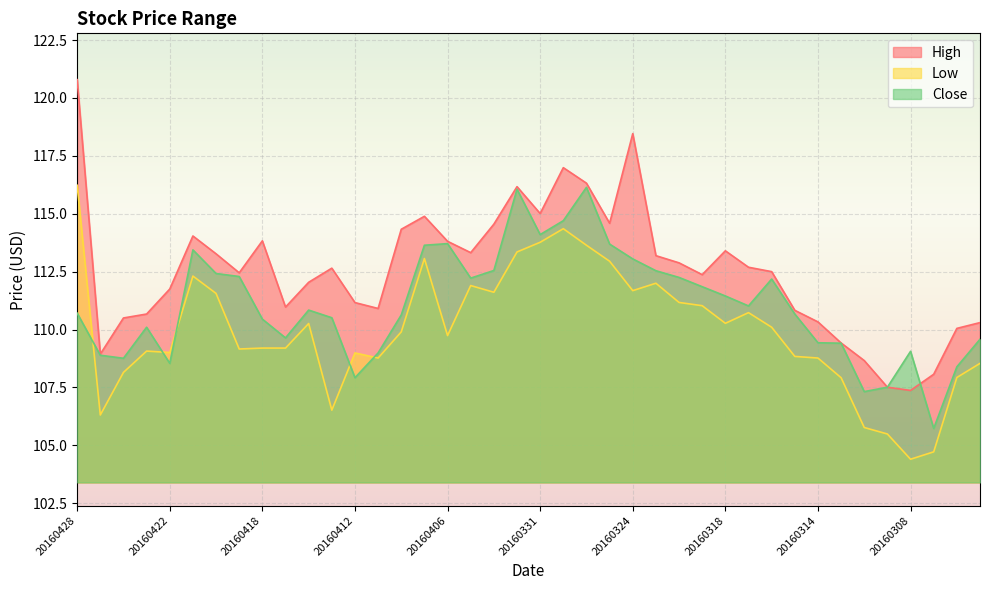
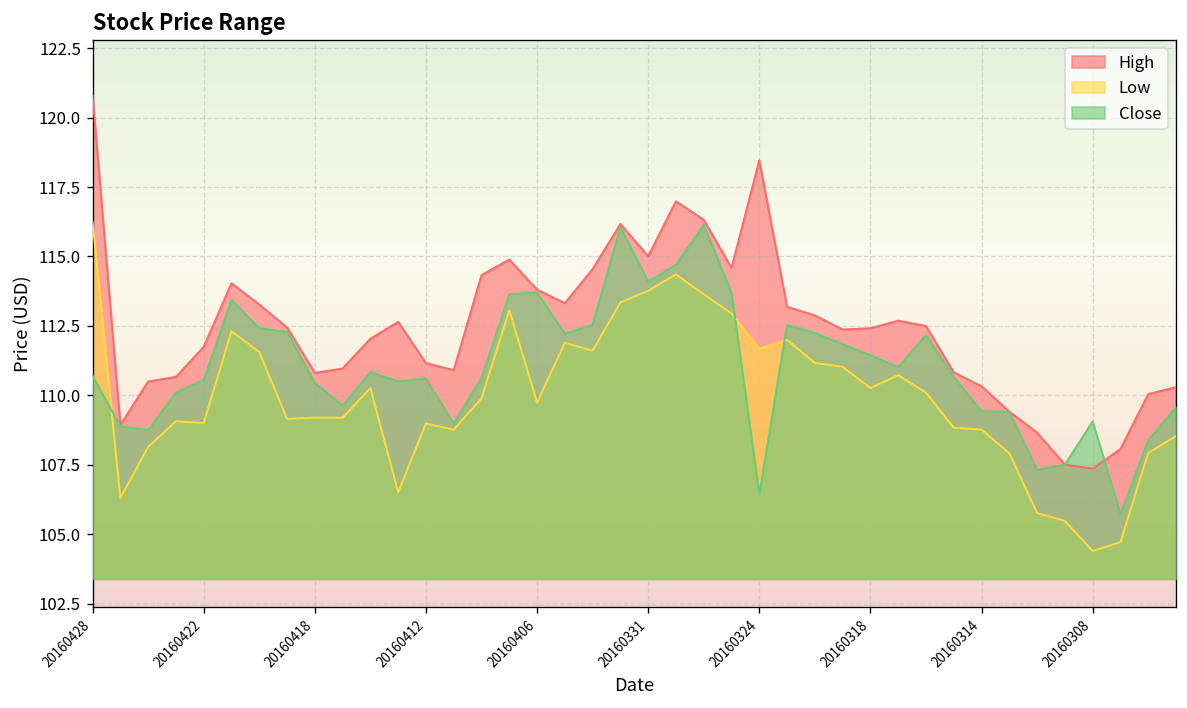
  {
    "High": {
      "20160428": 120.8,
      "20160422": 111.8,
-     "20160418": 113.8,
+     "20160418": 110.8,
      "20160412": 111.2,
      "20160331": 115.0,
      "20160324": 118.5,
-     "20160318": 113.4,
+     "20160318": 112.4,
      "20160314": 110.3,
      "20160308": 107.4
    },
    "Low": {
      "20160428": 116.2,
      "20160422": 109.0,
      "20160418": 109.2,
      "20160412": 109.0,
      "20160406": 109.7,
      "20160331": 113.8,
      "20160324": 111.7,
      "20160318": 110.3,
      "20160314": 108.8,
      "20160308": 104.4
    },
    "Close": {
      "20160428": 110.7,
-     "20160422": 108.5,
+     "20160422": 110.6,
      "20160418": 110.5,
-     "20160412": 107.9,
+     "20160412": 110.6,
      "20160331": 114.1,
-     "20160324": 113.1,
+     "20160324": 106.4,
      "20160318": 111.5,
      "20160314": 109.4,
      "20160308": 109.1
    }
  }
